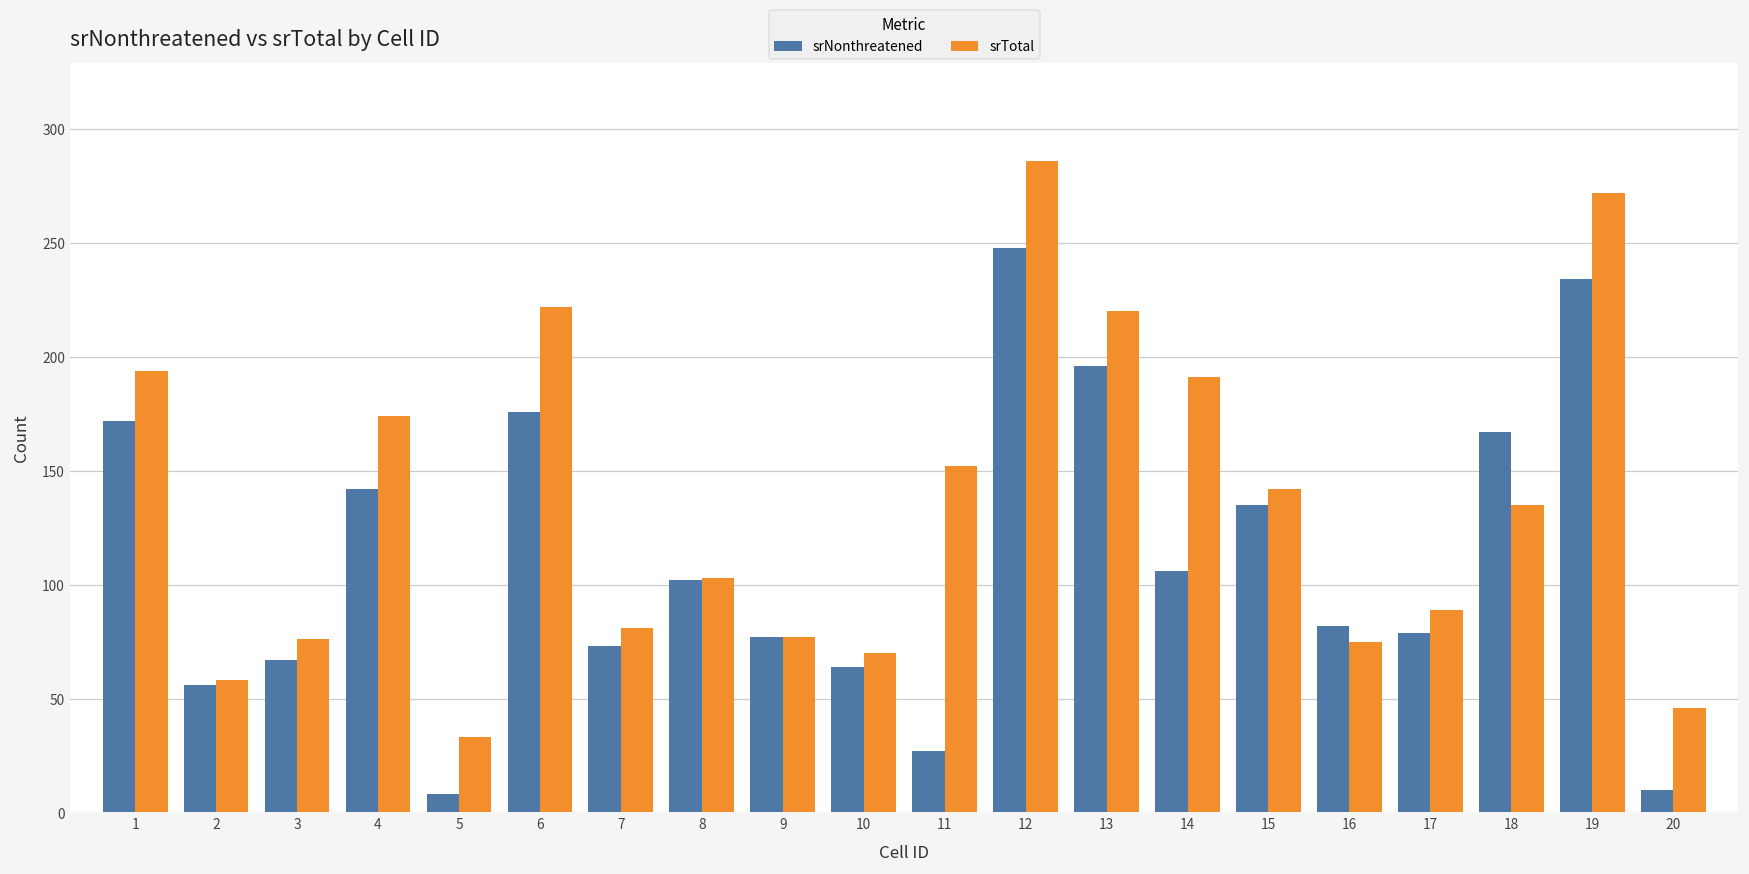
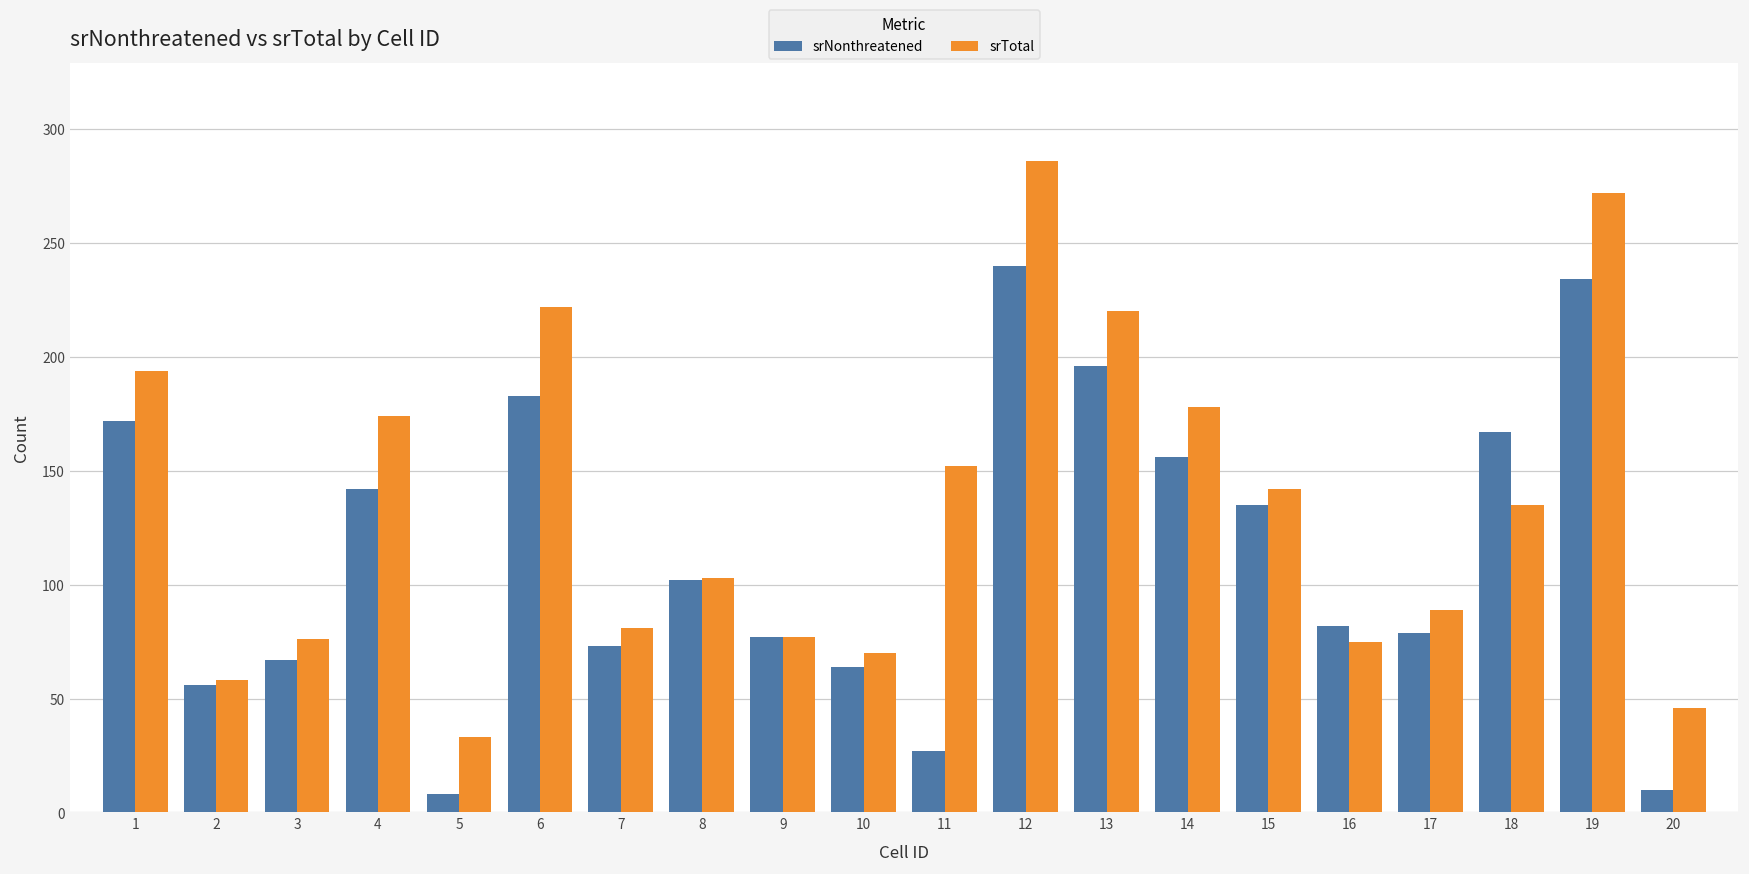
  {
    "srNonthreatened": {
      "1": 172,
      "2": 56,
      "3": 67,
      "4": 142,
      "5": 8,
-     "6": 176,
+     "6": 183,
      "7": 73,
      "8": 102,
      "9": 77,
      "10": 64,
      "11": 27,
-     "12": 248,
+     "12": 240,
      "13": 196,
-     "14": 106,
+     "14": 156,
      "15": 135,
      "16": 82,
      "17": 79,
      "18": 167,
      "19": 234,
      "20": 10
    },
    "srTotal": {
      "1": 194,
      "2": 58,
      "3": 76,
      "4": 174,
      "5": 33,
      "6": 222,
      "7": 81,
      "8": 103,
      "9": 77,
      "10": 70,
      "11": 152,
      "12": 286,
      "13": 220,
-     "14": 191,
+     "14": 178,
      "15": 142,
      "16": 75,
      "17": 89,
      "18": 135,
      "19": 272,
      "20": 46
    }
  }
